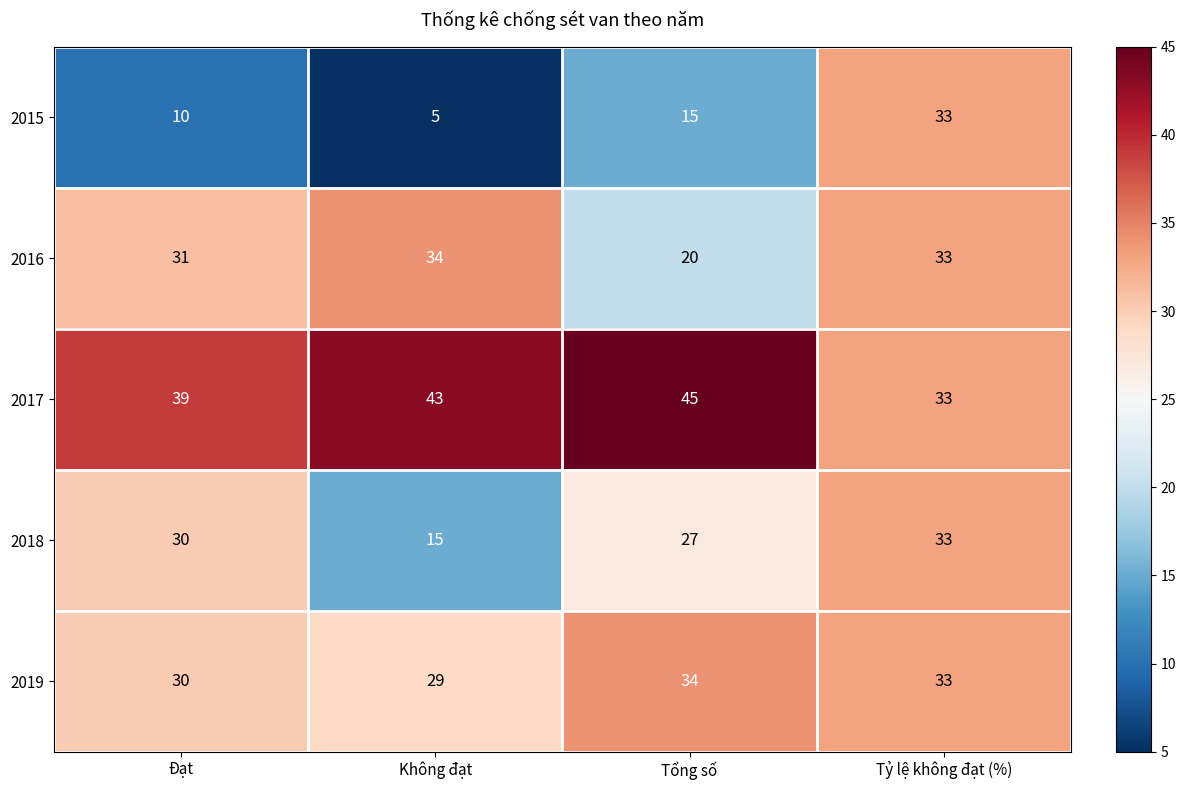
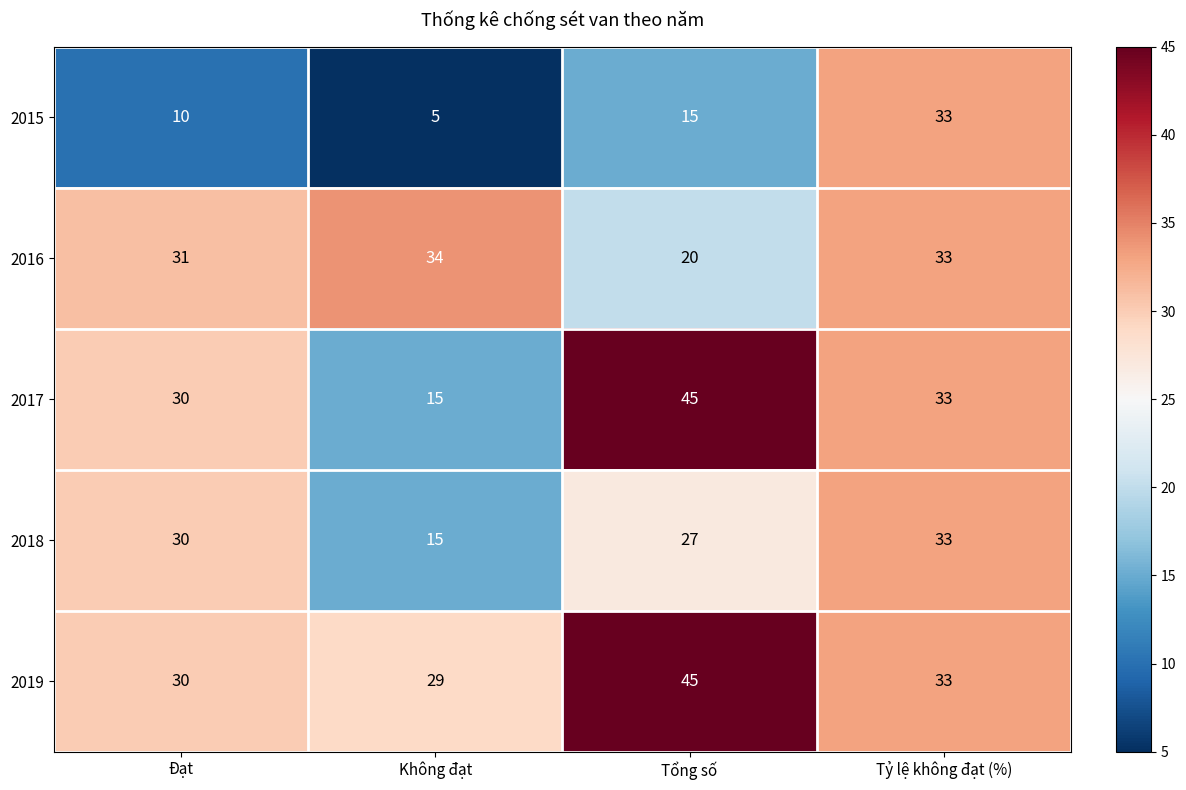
  {
    "2015": {
      "Đạt": 10,
      "Không đạt": 5,
      "Tổng số": 15,
      "Tỷ lệ không đạt (%)": 33
    },
    "2016": {
      "Đạt": 31,
      "Không đạt": 34,
      "Tổng số": 20,
      "Tỷ lệ không đạt (%)": 33
    },
    "2017": {
-     "Đạt": 39,
-     "Không đạt": 43,
+     "Đạt": 30,
+     "Không đạt": 15,
      "Tổng số": 45,
      "Tỷ lệ không đạt (%)": 33
    },
    "2018": {
      "Đạt": 30,
      "Không đạt": 15,
      "Tổng số": 27,
      "Tỷ lệ không đạt (%)": 33
    },
    "2019": {
      "Đạt": 30,
      "Không đạt": 29,
-     "Tổng số": 34,
+     "Tổng số": 45,
      "Tỷ lệ không đạt (%)": 33
    }
  }
